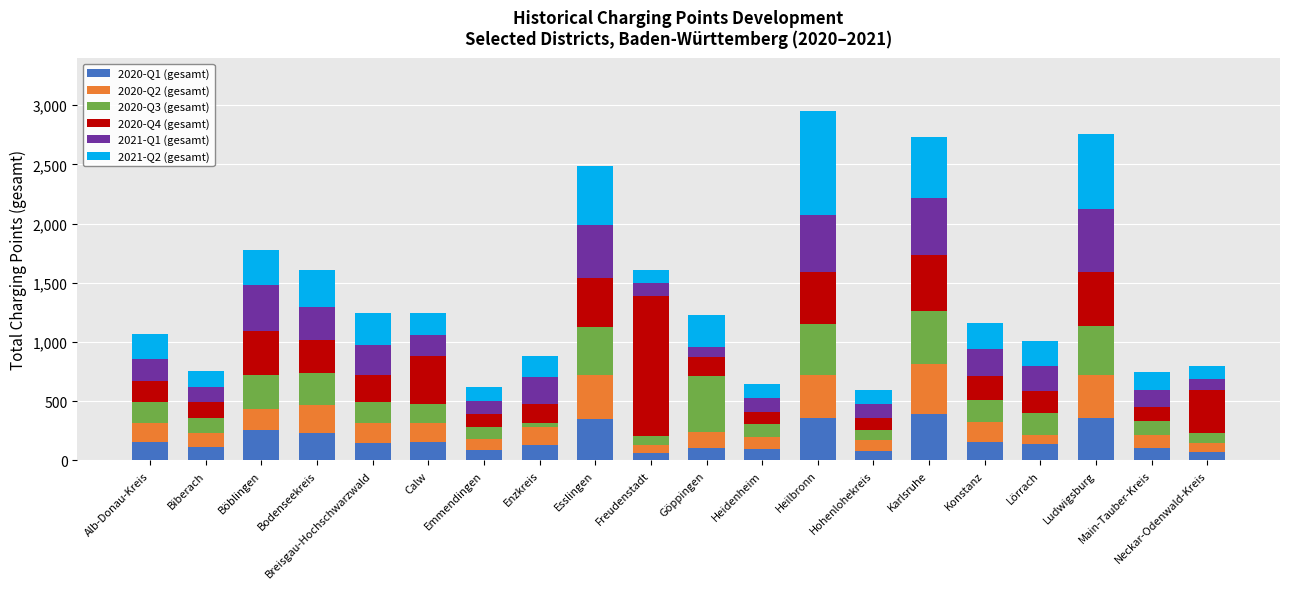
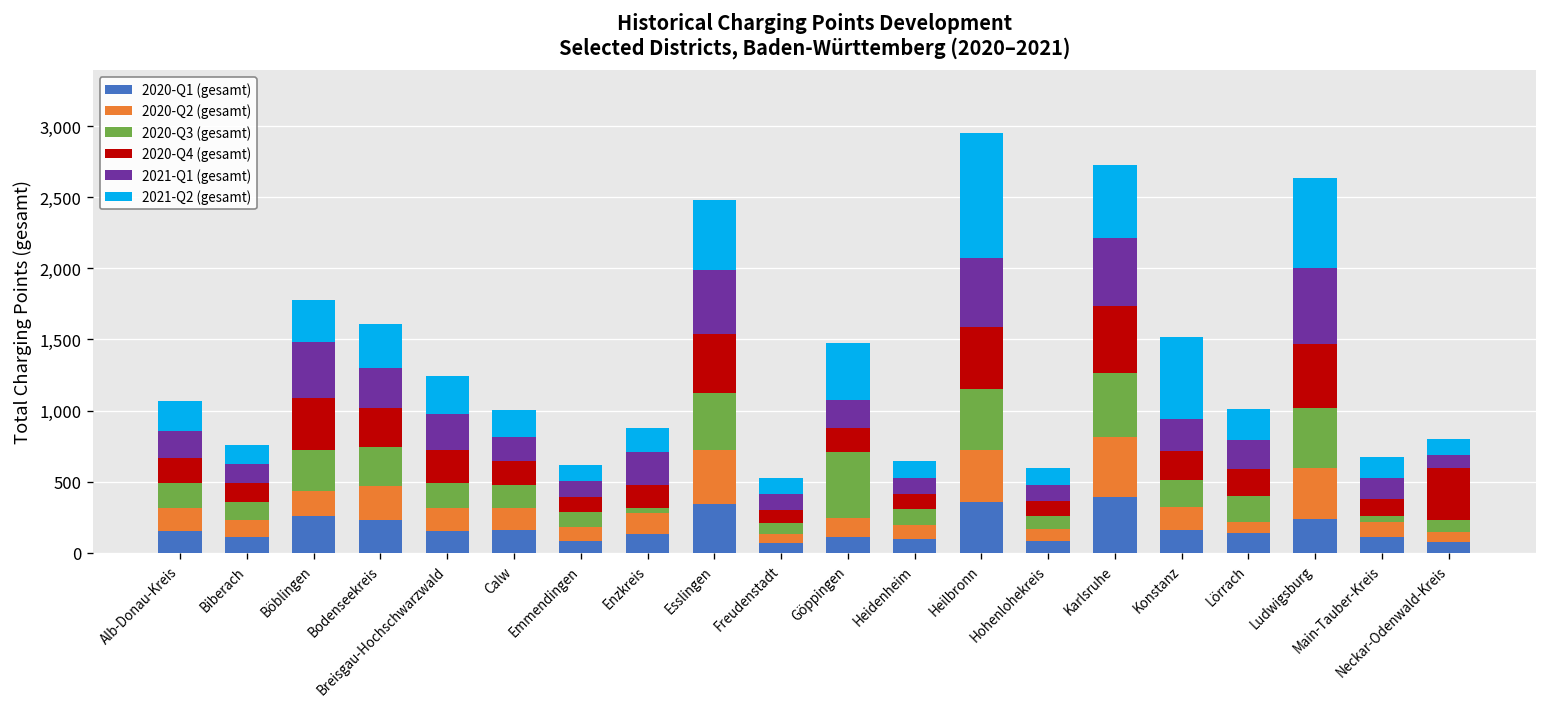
  {
    "2020-Q1 (gesamt)": {
      "Alb-Donau-Kreis": "150",
      "Biberach": "110",
      "Böblingen": "260",
      "Bodenseekreis": "230",
      "Breisgau-Hochschwarzwald": "150",
      "Calw": "160",
      "Emmendingen": "80",
      "Enzkreis": "130",
      "Esslingen": "350",
      "Freudenstadt": "60",
      "Göppingen": "110",
      "Heidenheim": "100",
      "Heilbronn": "350",
      "Hohenlohekreis": "80",
      "Karlsruhe": "390",
      "Konstanz": "160",
      "Lörrach": "140",
-     "Ludwigsburg": "360",
+     "Ludwigsburg": "240",
      "Main-Tauber-Kreis": "110",
      "Neckar-Odenwald-Kreis": "70"
    },
    "2020-Q2 (gesamt)": {
      "Alb-Donau-Kreis": "160",
      "Biberach": "120",
      "Böblingen": "170",
      "Bodenseekreis": "240",
      "Breisgau-Hochschwarzwald": "160",
      "Calw": "160",
      "Emmendingen": "100",
      "Enzkreis": "150",
      "Esslingen": "380",
      "Freudenstadt": "70",
      "Göppingen": "140",
      "Heidenheim": "100",
      "Heilbronn": "370",
      "Hohenlohekreis": "90",
      "Karlsruhe": "420",
      "Konstanz": "170",
      "Lörrach": "80",
      "Ludwigsburg": "360",
      "Main-Tauber-Kreis": "110",
      "Neckar-Odenwald-Kreis": "70"
    },
    "2020-Q3 (gesamt)": {
      "Alb-Donau-Kreis": "180",
      "Biberach": "130",
      "Böblingen": "290",
      "Bodenseekreis": "270",
      "Breisgau-Hochschwarzwald": "180",
      "Calw": "160",
      "Emmendingen": "110",
      "Enzkreis": "40",
      "Esslingen": "400",
      "Freudenstadt": "80",
      "Göppingen": "470",
      "Heidenheim": "110",
      "Heilbronn": "430",
      "Hohenlohekreis": "90",
      "Karlsruhe": "460",
      "Konstanz": "190",
      "Lörrach": "180",
      "Ludwigsburg": "420",
-     "Main-Tauber-Kreis": "110",
+     "Main-Tauber-Kreis": "40",
      "Neckar-Odenwald-Kreis": "90"
    },
    "2020-Q4 (gesamt)": {
      "Alb-Donau-Kreis": "180",
      "Biberach": "130",
      "Böblingen": "370",
      "Bodenseekreis": "270",
      "Breisgau-Hochschwarzwald": "230",
-     "Calw": "410",
+     "Calw": "170",
      "Emmendingen": "110",
      "Enzkreis": "160",
      "Esslingen": "410",
-     "Freudenstadt": "1,180",
+     "Freudenstadt": "100",
      "Göppingen": "160",
      "Heidenheim": "110",
      "Heilbronn": "440",
      "Hohenlohekreis": "100",
      "Karlsruhe": "470",
      "Konstanz": "200",
      "Lörrach": "190",
      "Ludwigsburg": "460",
      "Main-Tauber-Kreis": "120",
      "Neckar-Odenwald-Kreis": "370"
    },
    "2021-Q1 (gesamt)": {
      "Alb-Donau-Kreis": "190",
      "Biberach": "130",
      "Böblingen": "390",
      "Bodenseekreis": "280",
      "Breisgau-Hochschwarzwald": "260",
      "Calw": "180",
      "Emmendingen": "110",
      "Enzkreis": "230",
      "Esslingen": "460",
      "Freudenstadt": "110",
-     "Göppingen": "80",
+     "Göppingen": "200",
      "Heidenheim": "110",
      "Heilbronn": "480",
      "Hohenlohekreis": "120",
      "Karlsruhe": "480",
      "Konstanz": "220",
      "Lörrach": "210",
      "Ludwigsburg": "540",
      "Main-Tauber-Kreis": "150",
      "Neckar-Odenwald-Kreis": "90"
    },
    "2021-Q2 (gesamt)": {
      "Alb-Donau-Kreis": "210",
      "Biberach": "140",
      "Böblingen": "300",
      "Bodenseekreis": "310",
      "Breisgau-Hochschwarzwald": "270",
      "Calw": "190",
      "Emmendingen": "120",
      "Enzkreis": "170",
      "Esslingen": "490",
      "Freudenstadt": "110",
-     "Göppingen": "270",
+     "Göppingen": "400",
      "Heidenheim": "120",
      "Heilbronn": "880",
      "Hohenlohekreis": "120",
      "Karlsruhe": "520",
-     "Konstanz": "220",
+     "Konstanz": "580",
      "Lörrach": "220",
      "Ludwigsburg": "630",
      "Main-Tauber-Kreis": "150",
      "Neckar-Odenwald-Kreis": "110"
    }
  }
